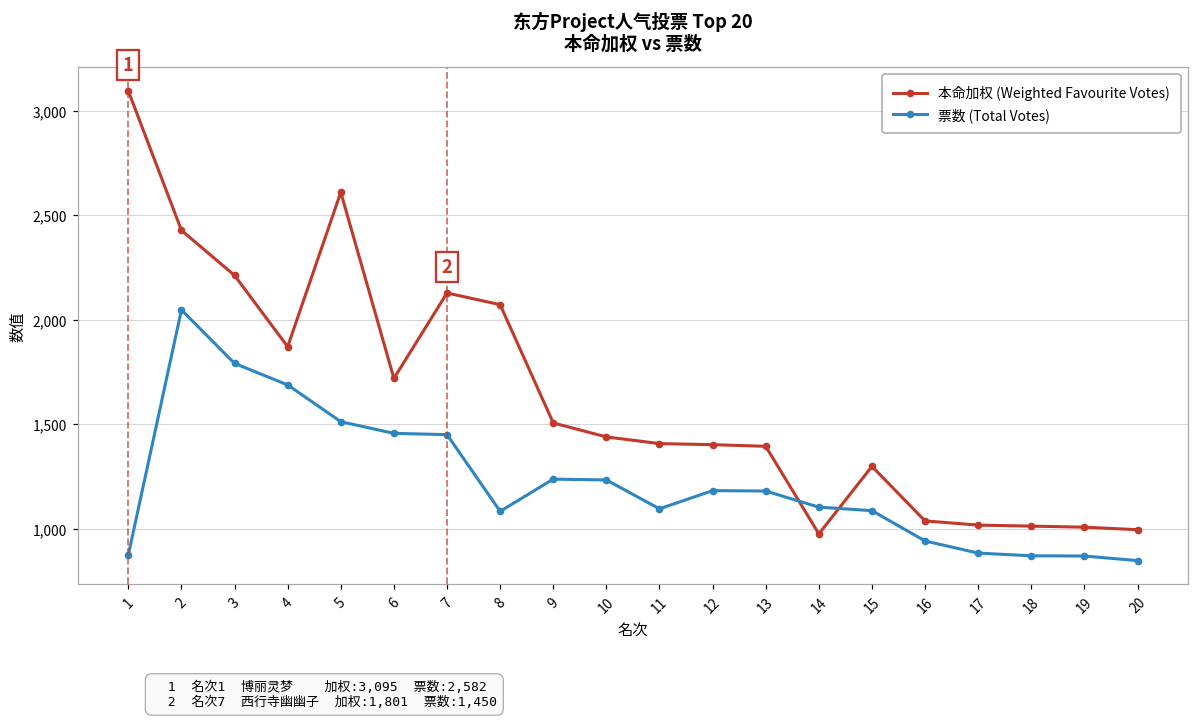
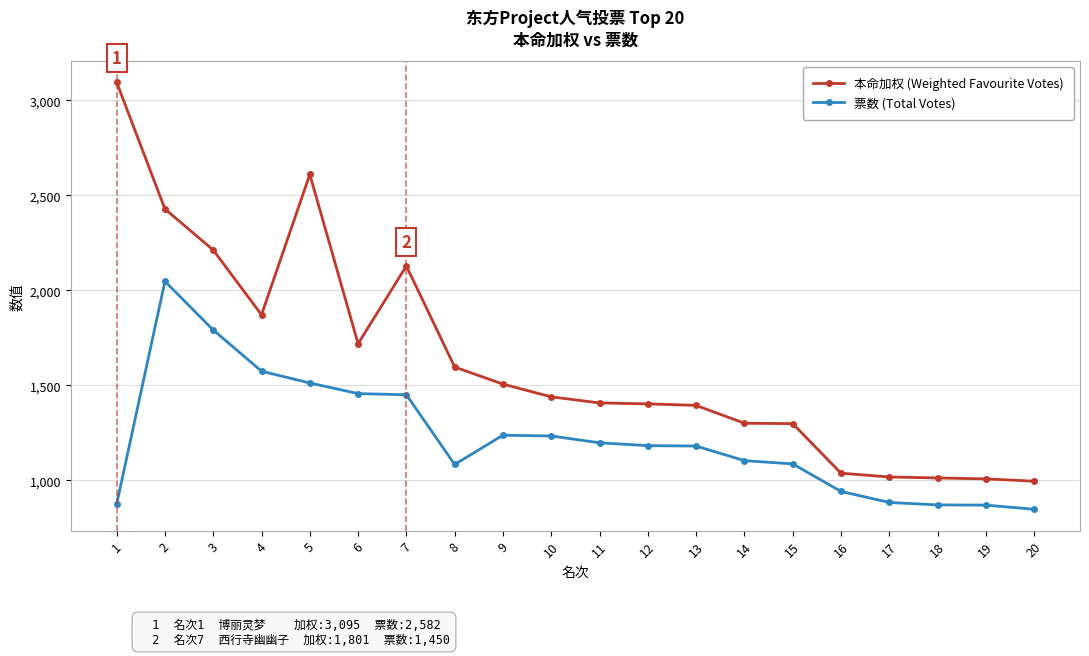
  {
    "本命加权 (Weighted Favourite Votes)": {
      "2": "2,430",
      "3": "2,210",
      "4": "1,870",
      "5": "2,610",
      "6": "1,720",
-     "8": "2,070",
+     "8": "1,600",
      "9": "1,510",
      "10": "1,440",
      "11": "1,410",
      "12": "1,400",
      "13": "1,390",
-     "14": "980",
+     "14": "1,300",
      "15": "1,300",
      "16": "1,040",
      "17": "1,020",
      "18": "1,010",
      "19": "1,010",
      "20": "1,000"
    },
    "票数 (Total Votes)": {
      "1": "870",
      "2": "2,050",
      "3": "1,790",
-     "4": "1,690",
+     "4": "1,570",
      "5": "1,510",
      "6": "1,460",
      "7": "1,450",
      "8": "1,080",
      "9": "1,240",
      "10": "1,230",
-     "11": "1,100",
+     "11": "1,200",
      "12": "1,180",
      "13": "1,180",
      "14": "1,100",
      "15": "1,090",
      "16": "940",
      "17": "880",
      "18": "870",
      "19": "870",
      "20": "850"
    }
  }
